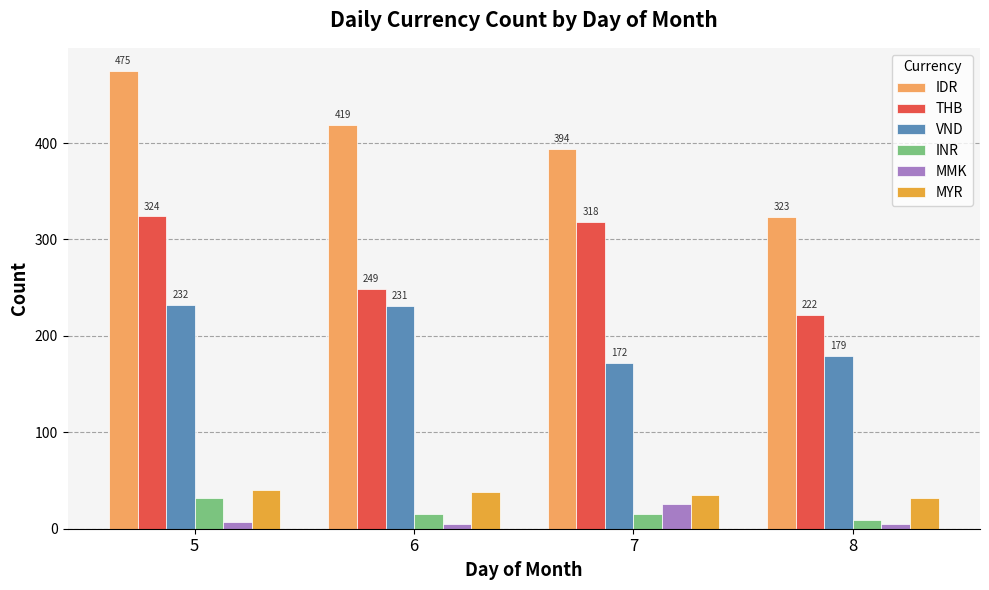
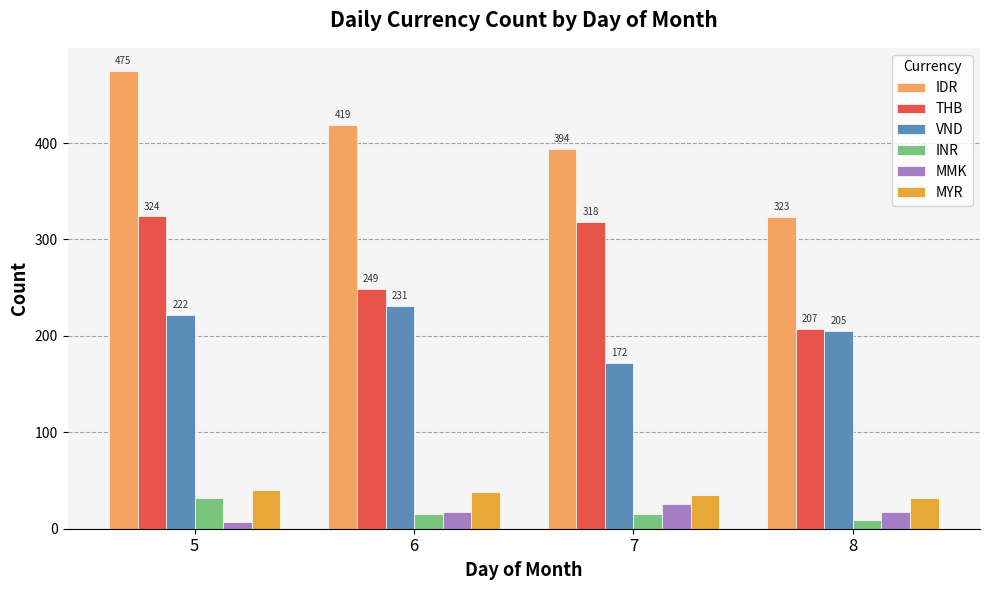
  {
    "THB": {
      "5": 324,
      "6": 249,
      "7": 318,
-     "8": 222
+     "8": 207
    },
    "VND": {
-     "5": 232,
+     "5": 222,
      "6": 231,
      "7": 172,
-     "8": 179
+     "8": 205
    },
    "INR": {
      "5": 30,
      "6": 20,
      "7": 20,
      "8": 10
    },
    "MMK": {
      "5": 10,
-     "6": 10,
+     "6": 20,
      "7": 30,
-     "8": 10
+     "8": 20
    }
  }
